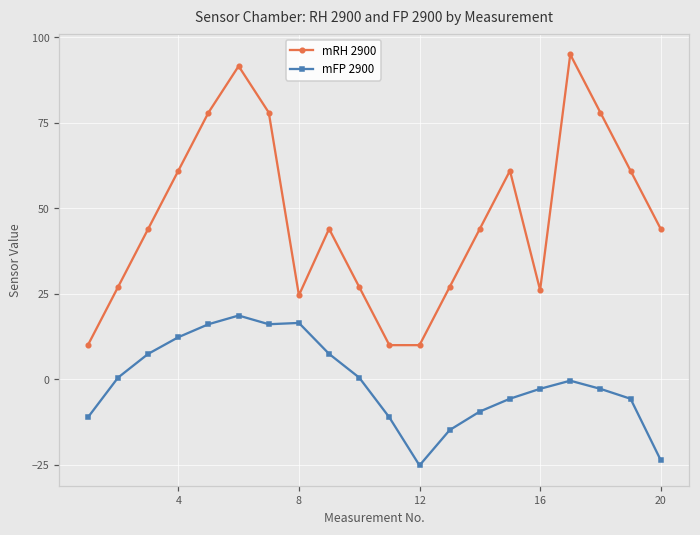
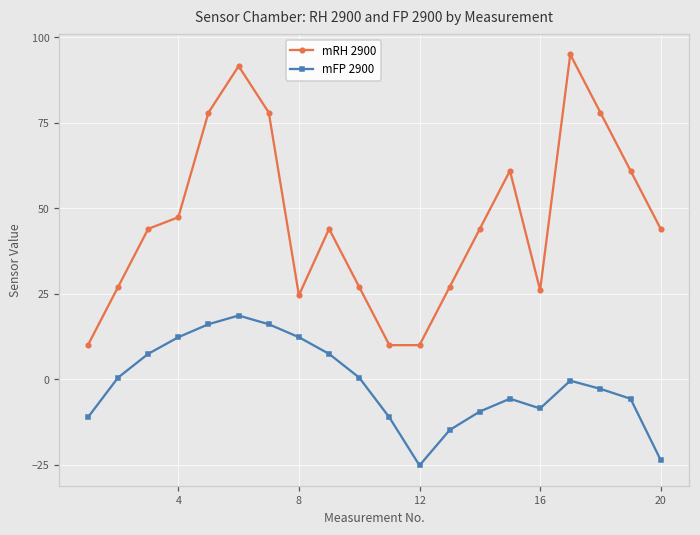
  {
    "mRH 2900": {
-     "4": 61,
+     "4": 47,
      "8": 25,
      "12": 10,
      "16": 26,
      "20": 44
    },
    "mFP 2900": {
      "4": 12,
-     "8": 16,
+     "8": 12,
      "12": -25,
-     "16": -3,
+     "16": -9,
      "20": -24
    }
  }
